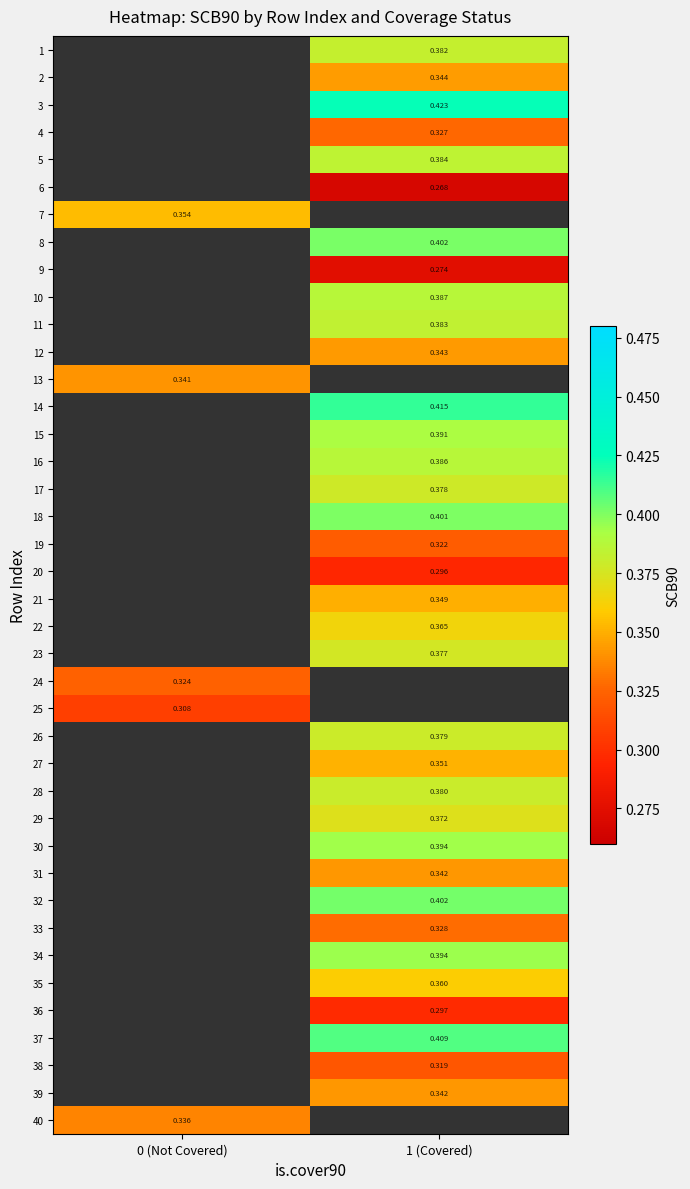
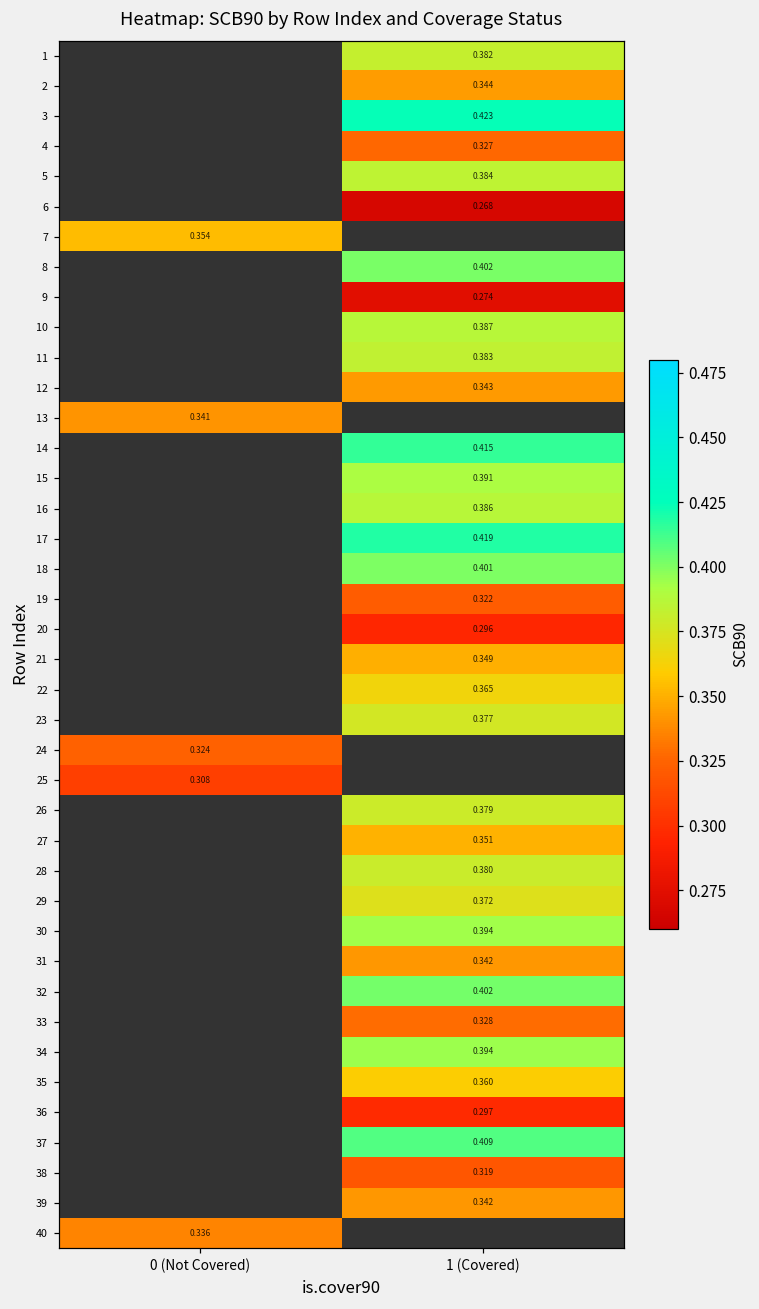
  {
    "1": {
      "1 (Covered)": 0.382
    },
    "2": {
      "1 (Covered)": 0.344
    },
    "3": {
      "1 (Covered)": 0.423
    },
    "4": {
      "1 (Covered)": 0.327
    },
    "5": {
      "1 (Covered)": 0.384
    },
    "6": {
      "1 (Covered)": 0.268
    },
    "7": {
      "0 (Not Covered)": 0.354
    },
    "8": {
      "1 (Covered)": 0.402
    },
    "9": {
      "1 (Covered)": 0.274
    },
    "10": {
      "1 (Covered)": 0.387
    },
    "11": {
      "1 (Covered)": 0.383
    },
    "12": {
      "1 (Covered)": 0.343
    },
    "13": {
      "0 (Not Covered)": 0.341
    },
    "14": {
      "1 (Covered)": 0.415
    },
    "15": {
      "1 (Covered)": 0.391
    },
    "16": {
      "1 (Covered)": 0.386
    },
    "17": {
-     "1 (Covered)": 0.378
+     "1 (Covered)": 0.419
    },
    "18": {
      "1 (Covered)": 0.401
    },
    "19": {
      "1 (Covered)": 0.322
    },
    "20": {
      "1 (Covered)": 0.296
    },
    "21": {
      "1 (Covered)": 0.349
    },
    "22": {
      "1 (Covered)": 0.365
    },
    "23": {
      "1 (Covered)": 0.377
    },
    "24": {
      "0 (Not Covered)": 0.324
    },
    "25": {
      "0 (Not Covered)": 0.308
    },
    "26": {
      "1 (Covered)": 0.379
    },
    "27": {
      "1 (Covered)": 0.351
    },
    "28": {
      "1 (Covered)": 0.380
    },
    "29": {
      "1 (Covered)": 0.372
    },
    "30": {
      "1 (Covered)": 0.394
    },
    "31": {
      "1 (Covered)": 0.342
    },
    "32": {
      "1 (Covered)": 0.402
    },
    "33": {
      "1 (Covered)": 0.328
    },
    "34": {
      "1 (Covered)": 0.394
    },
    "35": {
      "1 (Covered)": 0.360
    },
    "36": {
      "1 (Covered)": 0.297
    },
    "37": {
      "1 (Covered)": 0.409
    },
    "38": {
      "1 (Covered)": 0.319
    },
    "39": {
      "1 (Covered)": 0.342
    },
    "40": {
      "0 (Not Covered)": 0.336
    }
  }
